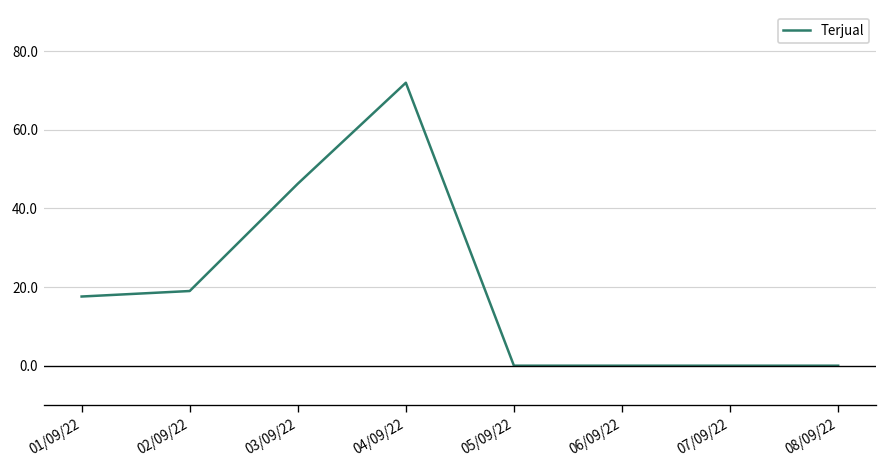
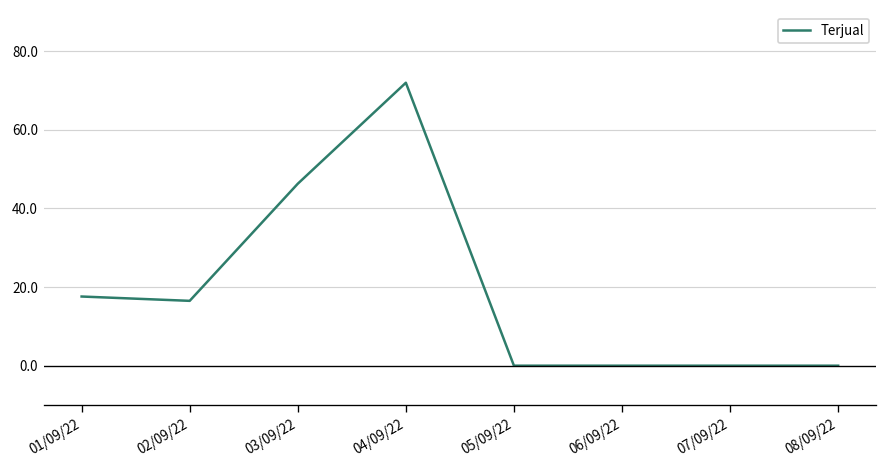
  {
    "01/09/22": 18,
-   "02/09/22": 19,
+   "02/09/22": 17,
    "03/09/22": 46,
    "04/09/22": 72,
    "05/09/22": 0,
    "06/09/22": 0,
    "07/09/22": 0,
    "08/09/22": 0
  }
